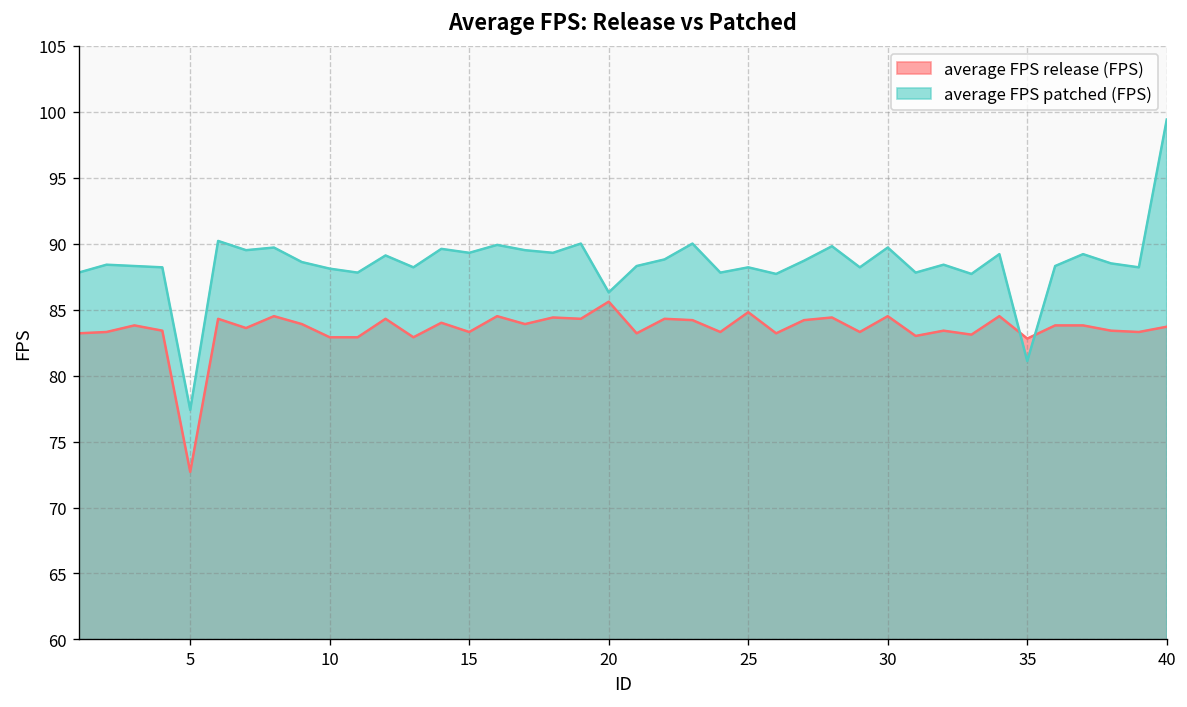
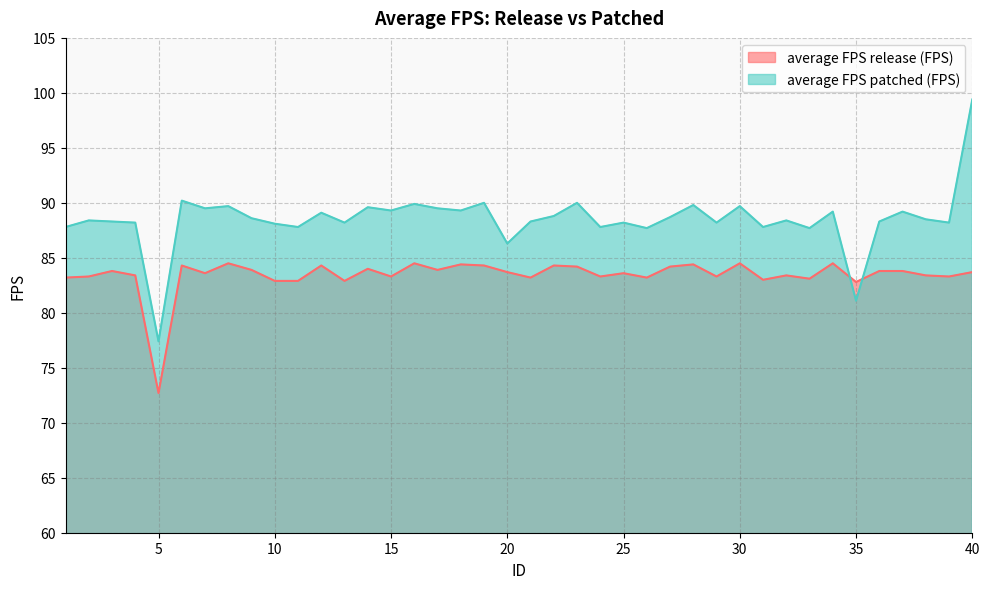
  {
    "average FPS release (FPS)": {
      "5": 72.7,
      "10": 82.9,
      "15": 83.3,
-     "20": 85.6,
-     "25": 84.8,
+     "20": 83.7,
+     "25": 83.6,
      "30": 84.5,
      "35": 82.8,
      "40": 83.7
    },
    "average FPS patched (FPS)": {
      "5": 77.4,
      "10": 88.1,
      "15": 89.3,
      "20": 86.3,
      "25": 88.2,
      "30": 89.7,
      "35": 81.1,
      "40": 99.4
    }
  }
